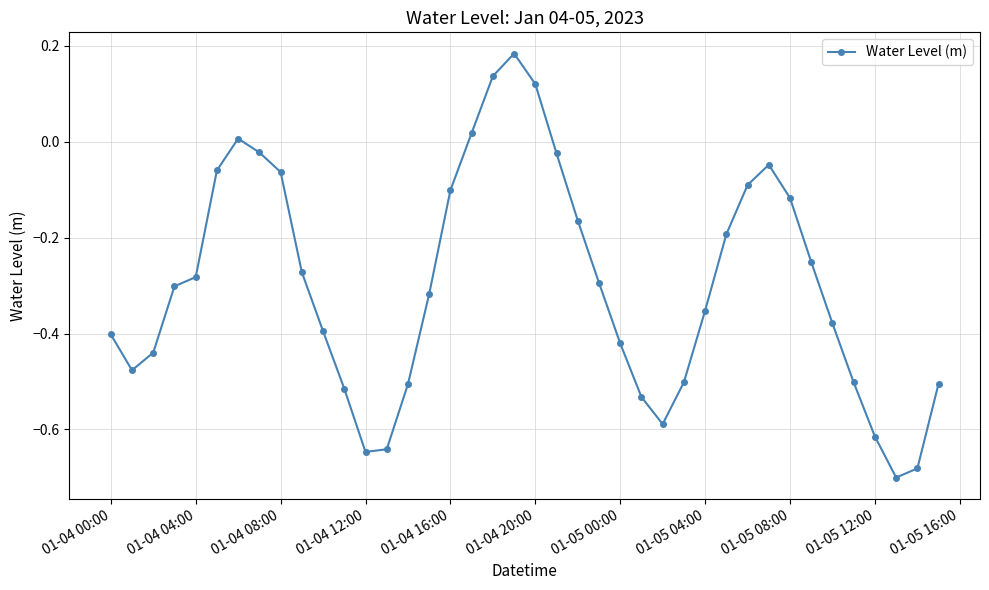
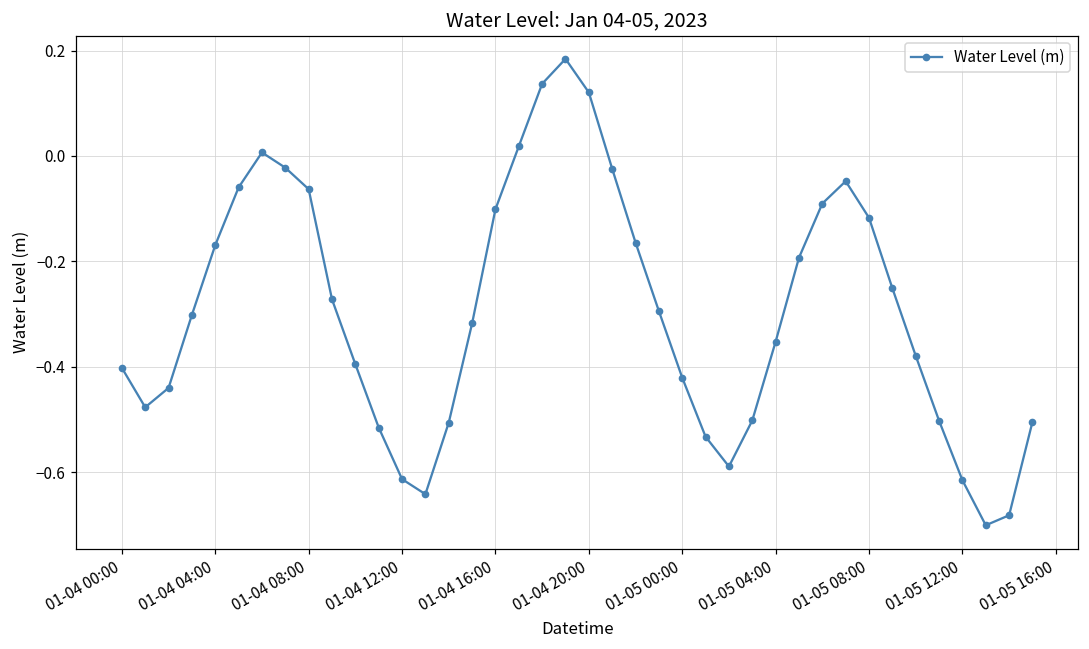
  {
    "01-04 00:00": -0.40,
-   "01-04 04:00": -0.28,
+   "01-04 04:00": -0.17,
    "01-04 08:00": -0.06,
-   "01-04 12:00": -0.65,
+   "01-04 12:00": -0.61,
    "01-04 16:00": -0.10,
    "01-04 20:00": 0.12,
    "01-05 00:00": -0.42,
    "01-05 04:00": -0.35,
    "01-05 08:00": -0.12,
    "01-05 12:00": -0.61
  }
